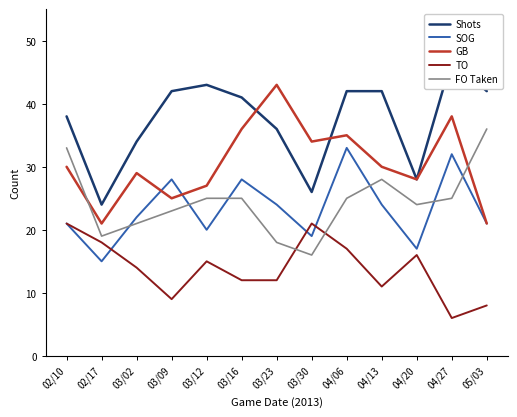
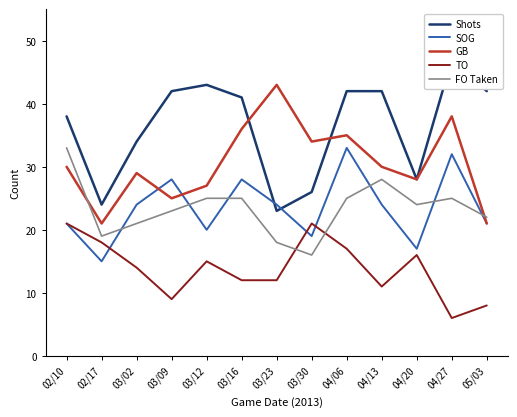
  {
    "Shots": {
      "02/10": 38,
      "02/17": 24,
      "03/02": 34,
      "03/09": 42,
      "03/12": 43,
      "03/16": 41,
-     "03/23": 36,
+     "03/23": 23,
      "03/30": 26,
      "04/06": 42,
      "04/13": 42,
      "05/03": 42
    },
    "SOG": {
      "02/17": 15,
-     "03/02": 22,
+     "03/02": 24,
      "03/09": 28,
      "03/12": 20,
      "03/16": 28,
      "03/23": 24,
      "03/30": 19,
      "04/06": 33,
      "04/13": 24,
      "04/20": 17,
      "04/27": 32
    },
    "GB": {
      "02/10": 30,
      "02/17": 21,
      "03/02": 29,
      "03/09": 25,
      "03/12": 27,
      "03/16": 36,
      "03/23": 43,
      "03/30": 34,
      "04/06": 35,
      "04/13": 30,
      "04/27": 38
    },
    "TO": {
      "02/17": 18,
      "03/02": 14,
      "03/09": 9,
      "03/12": 15,
      "03/16": 12,
      "03/23": 12,
      "03/30": 21,
      "04/06": 17,
      "04/13": 11,
      "04/20": 16,
      "04/27": 6,
      "05/03": 8
    },
    "FO Taken": {
      "02/10": 33,
      "02/17": 19,
      "03/02": 21,
      "03/09": 23,
      "03/12": 25,
      "03/16": 25,
      "03/23": 18,
      "03/30": 16,
      "04/06": 25,
      "04/13": 28,
      "04/20": 24,
      "04/27": 25,
-     "05/03": 36
+     "05/03": 22
    }
  }
